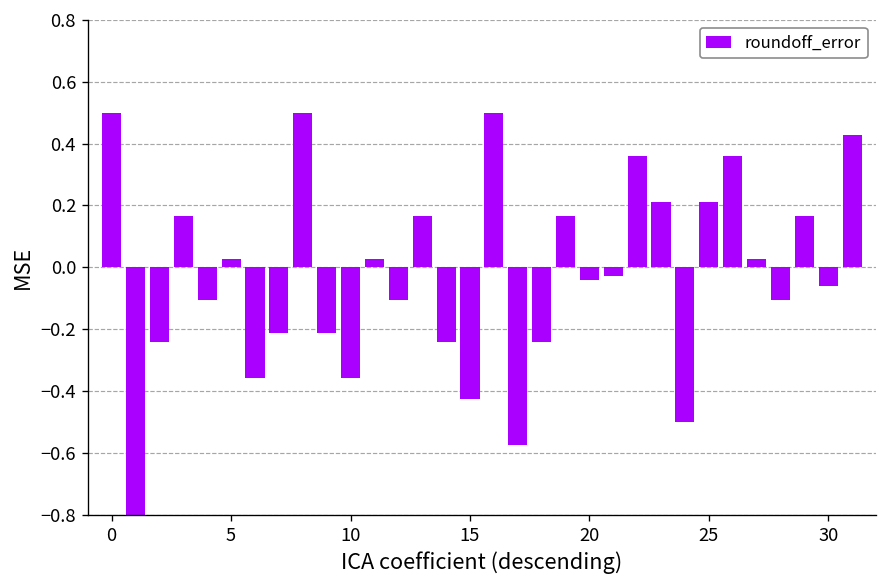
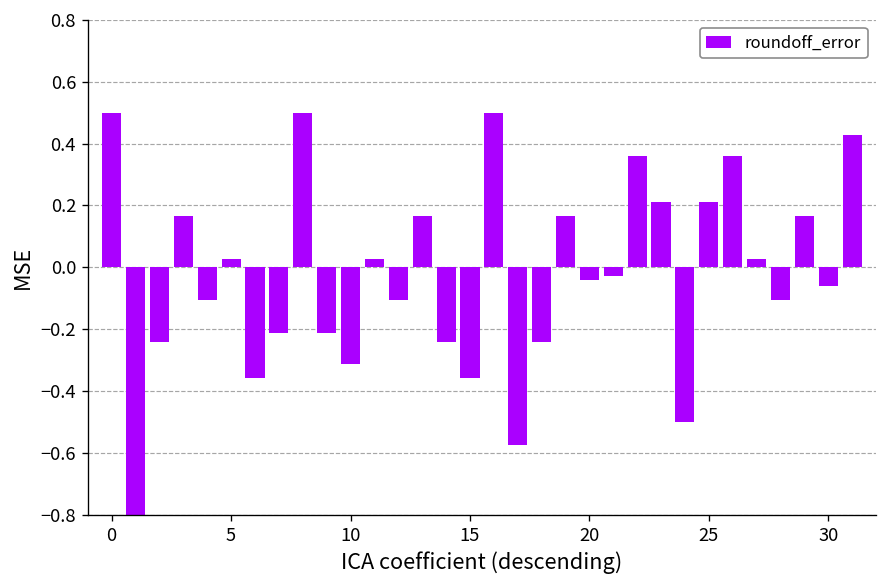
  {
    "0": 0.50,
    "5": 0.03,
-   "10": -0.36,
-   "15": -0.43,
+   "10": -0.31,
+   "15": -0.36,
    "20": -0.04,
    "25": 0.21,
    "30": -0.06
  }
